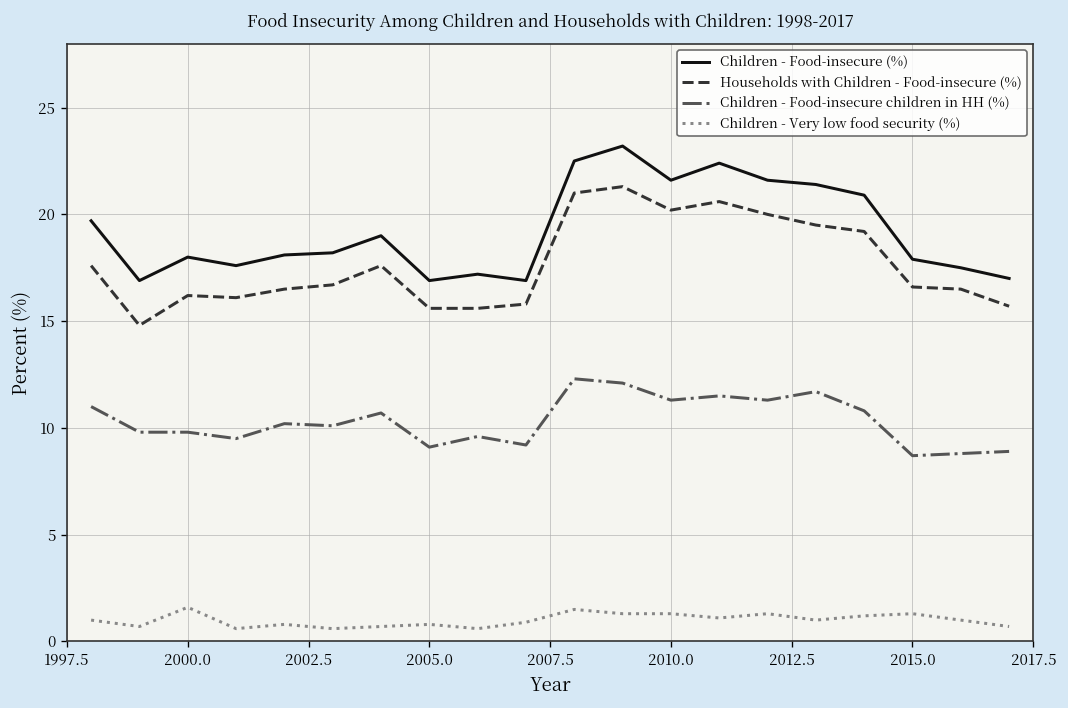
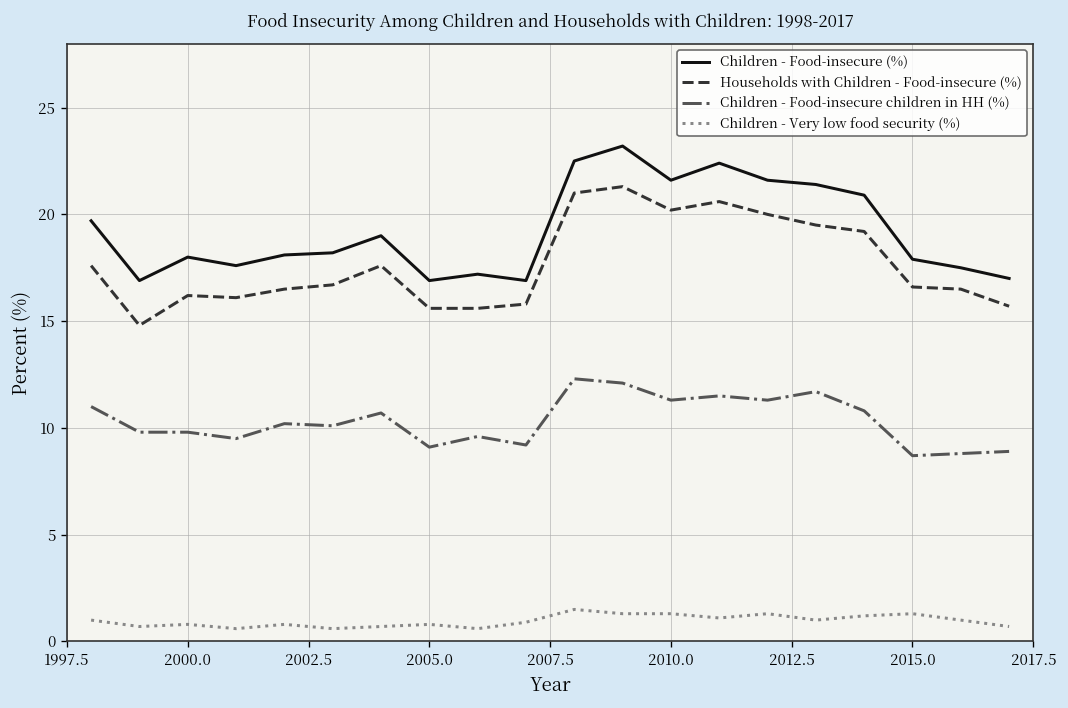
  {
    "Children - Very low food security (%)": {
-     "2000.0": 1.6,
+     "2000.0": 0.8,
      "2005.0": 0.8,
      "2010.0": 1.3,
      "2015.0": 1.3
    }
  }
